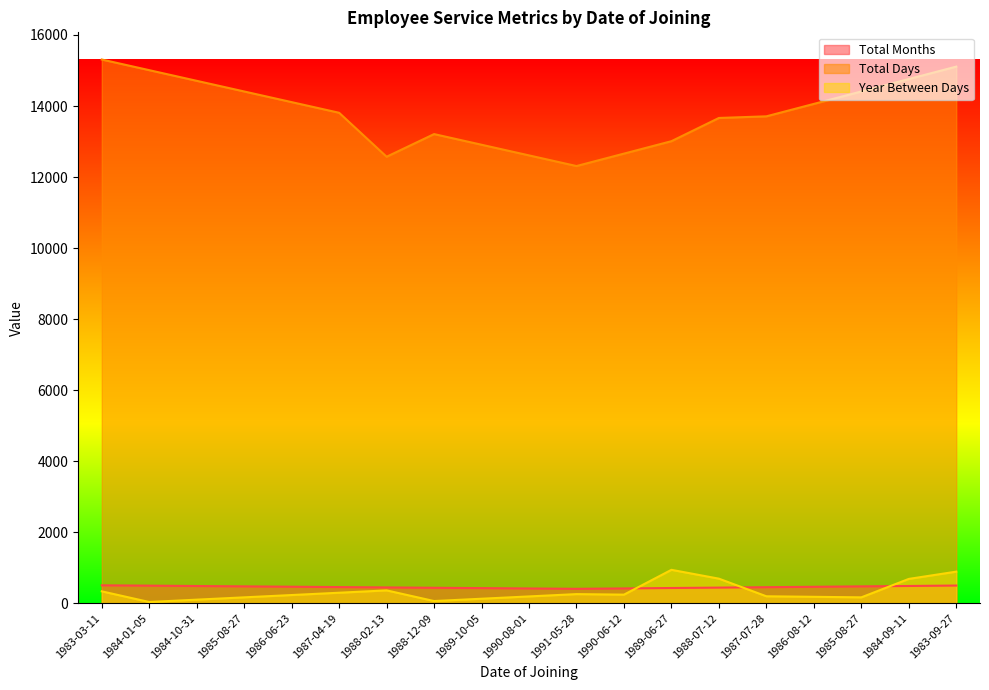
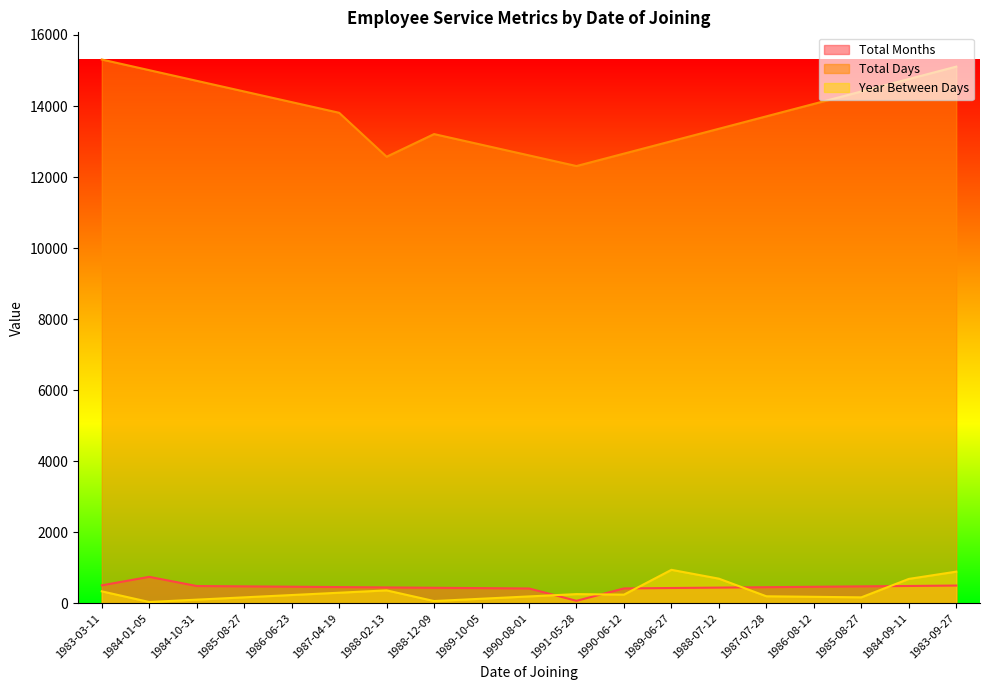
  {
    "Total Months": {
      "1983-03-11": 500,
-     "1984-01-05": 500,
+     "1984-01-05": 700,
      "1984-10-31": 500,
      "1986-06-23": 500,
      "1987-04-19": 500,
      "1988-02-13": 400,
      "1988-12-09": 400,
      "1989-10-05": 400,
      "1990-08-01": 400,
-     "1991-05-28": 400,
+     "1991-05-28": 100,
      "1990-06-12": 400,
      "1989-06-27": 400,
      "1988-07-12": 400,
      "1987-07-28": 500,
      "1986-08-12": 500,
      "1984-09-11": 500,
      "1983-09-27": 500
    },
    "Total Days": {
      "1983-03-11": 15300,
      "1984-01-05": 15000,
      "1984-10-31": 14700,
      "1986-06-23": 14100,
      "1987-04-19": 13800,
      "1988-02-13": 12600,
      "1988-12-09": 13200,
      "1989-10-05": 12900,
      "1990-08-01": 12600,
      "1991-05-28": 12300,
      "1990-06-12": 12700,
      "1989-06-27": 13000,
-     "1988-07-12": 13700,
+     "1988-07-12": 13400,
      "1987-07-28": 13700,
      "1986-08-12": 14100
    },
    "Year Between Days": {
      "1983-03-11": 300,
      "1984-01-05": 0,
      "1984-10-31": 100,
      "1986-06-23": 200,
      "1987-04-19": 300,
      "1988-02-13": 400,
      "1988-12-09": 100,
      "1989-10-05": 100,
      "1990-08-01": 200,
      "1991-05-28": 300,
      "1990-06-12": 200,
      "1989-06-27": 900,
      "1988-07-12": 700,
      "1987-07-28": 200,
      "1986-08-12": 200,
      "1984-09-11": 700,
      "1983-09-27": 900
    }
  }
